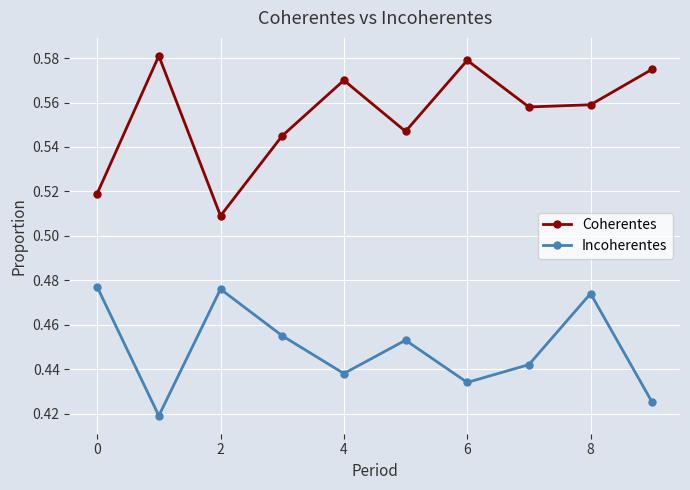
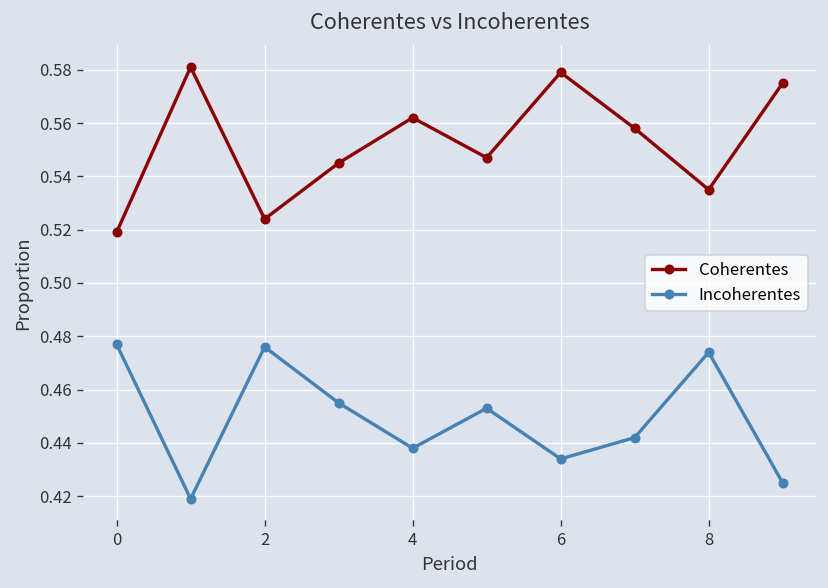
  {
    "Coherentes": {
      "0": 0.519,
-     "2": 0.509,
-     "4": 0.570,
+     "2": 0.524,
+     "4": 0.562,
      "6": 0.579,
-     "8": 0.559
+     "8": 0.535
    },
    "Incoherentes": {
      "0": 0.477,
      "2": 0.476,
      "4": 0.438,
      "6": 0.434,
      "8": 0.474
    }
  }
